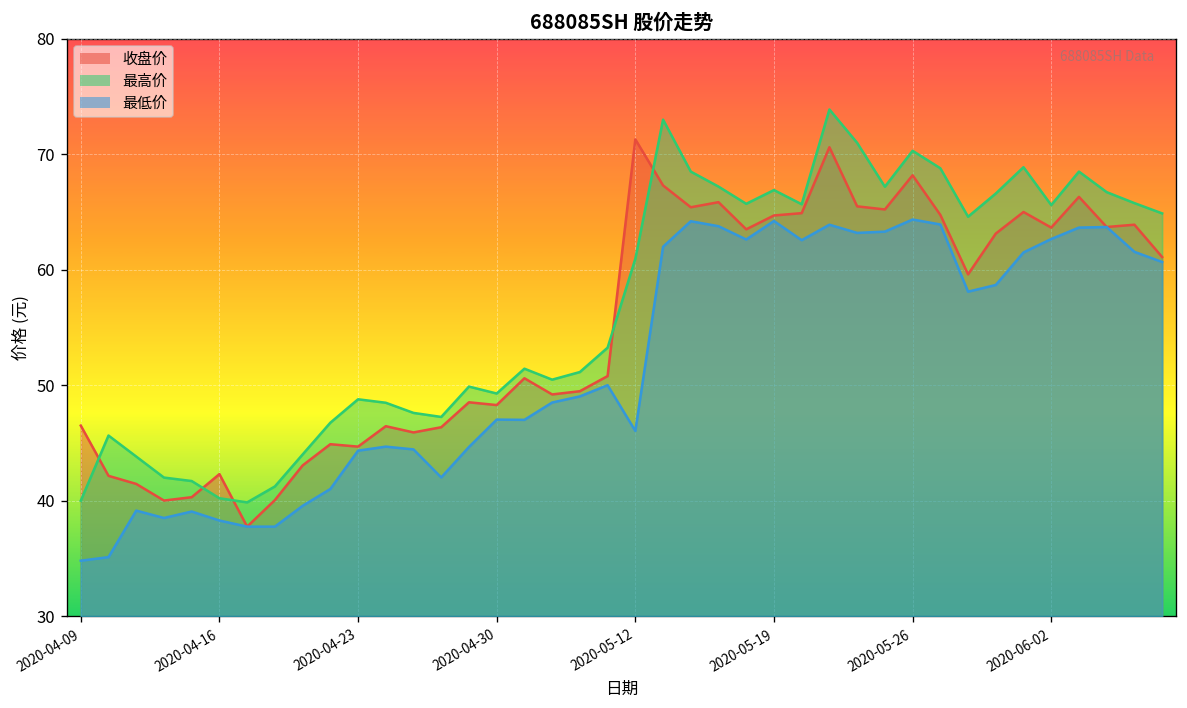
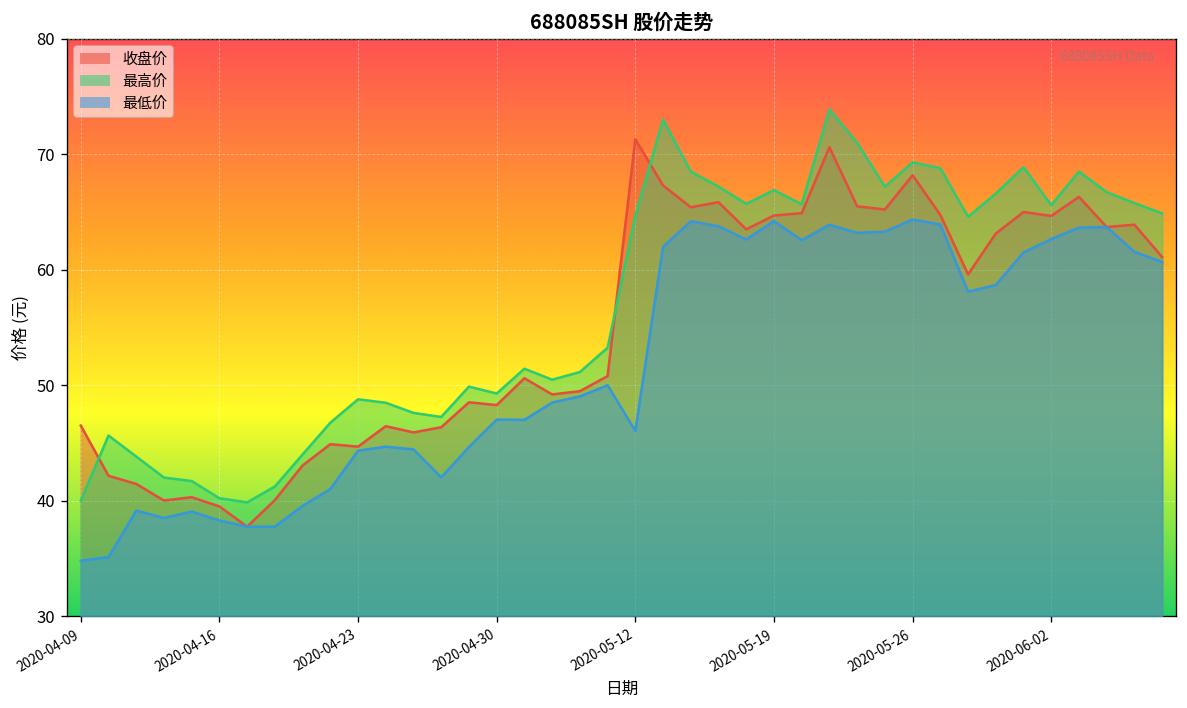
  {
    "收盘价": {
      "2020-04-09": 47,
-     "2020-04-16": 42,
+     "2020-04-16": 40,
      "2020-04-23": 45,
      "2020-04-30": 48,
      "2020-05-12": 71,
      "2020-05-19": 65,
      "2020-05-26": 68,
-     "2020-06-02": 64
+     "2020-06-02": 65
    },
    "最高价": {
      "2020-04-09": 40,
      "2020-04-16": 40,
      "2020-04-23": 49,
      "2020-04-30": 49,
-     "2020-05-12": 61,
+     "2020-05-12": 65,
      "2020-05-19": 67,
-     "2020-05-26": 70,
+     "2020-05-26": 69,
      "2020-06-02": 66
    },
    "最低价": {
      "2020-04-09": 35,
      "2020-04-16": 38,
      "2020-04-23": 44,
      "2020-04-30": 47,
      "2020-05-12": 46,
      "2020-05-19": 64,
      "2020-05-26": 64,
      "2020-06-02": 63
    }
  }
